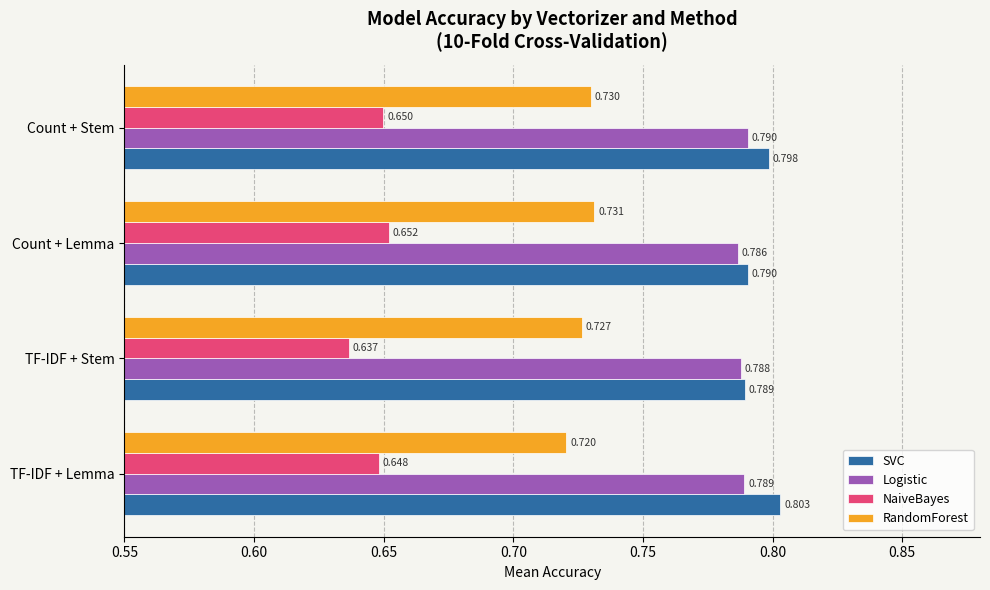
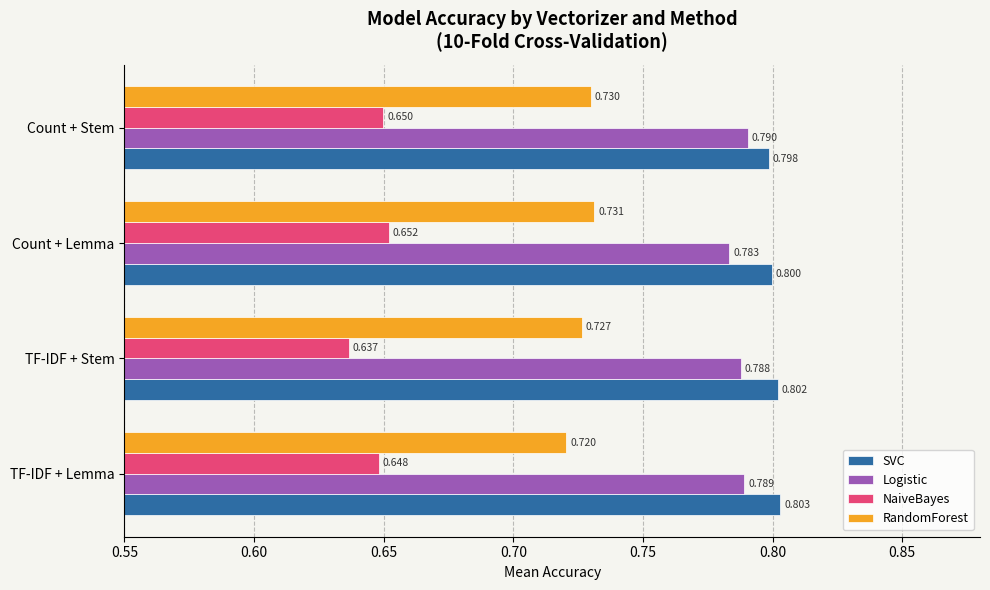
  {
    "SVC": {
      "Count + Stem": 0.798,
-     "Count + Lemma": 0.790,
-     "TF-IDF + Stem": 0.789,
+     "Count + Lemma": 0.800,
+     "TF-IDF + Stem": 0.802,
      "TF-IDF + Lemma": 0.803
    },
    "Logistic": {
      "Count + Stem": 0.790,
-     "Count + Lemma": 0.786,
+     "Count + Lemma": 0.783,
      "TF-IDF + Stem": 0.788,
      "TF-IDF + Lemma": 0.789
    },
    "NaiveBayes": {
      "Count + Stem": 0.650,
      "Count + Lemma": 0.652,
      "TF-IDF + Stem": 0.637,
      "TF-IDF + Lemma": 0.648
    },
    "RandomForest": {
      "Count + Stem": 0.730,
      "Count + Lemma": 0.731,
      "TF-IDF + Stem": 0.727,
      "TF-IDF + Lemma": 0.720
    }
  }
